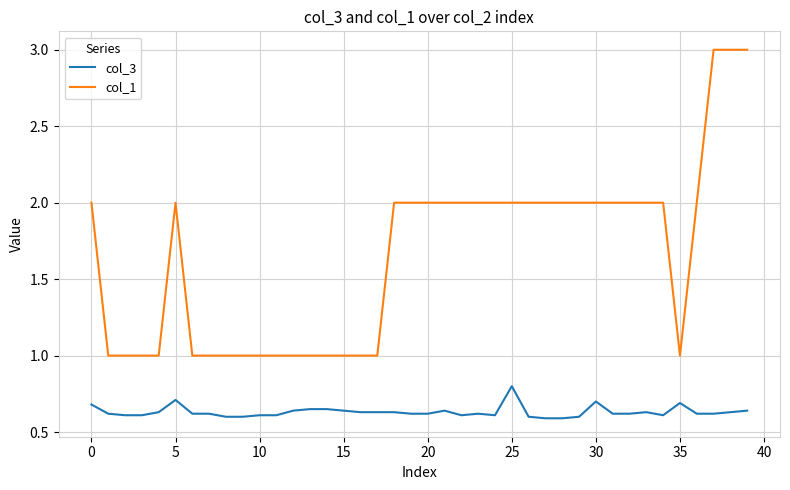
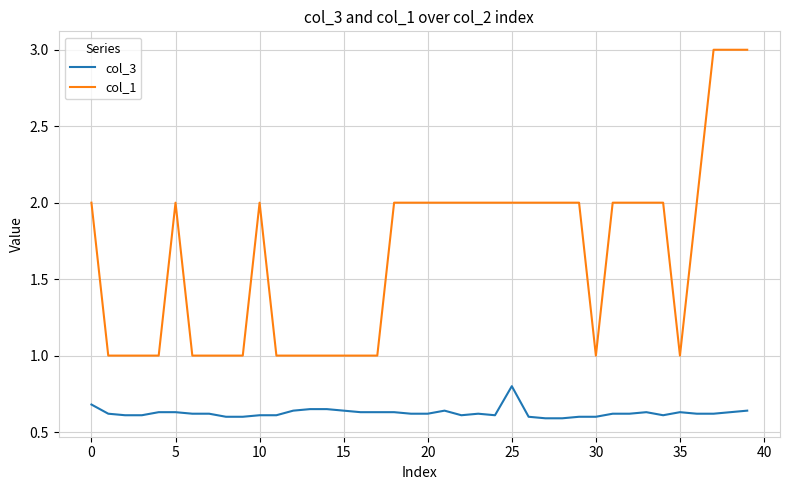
  {
    "col_3": {
      "0": 0.68,
-     "5": 0.71,
+     "5": 0.63,
      "10": 0.61,
      "15": 0.64,
      "20": 0.62,
      "25": 0.80,
-     "30": 0.7,
-     "35": 0.69
+     "30": 0.6,
+     "35": 0.63
    },
    "col_1": {
      "0": 2,
      "5": 2,
-     "10": 1,
+     "10": 2,
      "15": 1,
      "20": 2,
      "25": 2,
-     "30": 2,
+     "30": 1,
      "35": 1
    }
  }
